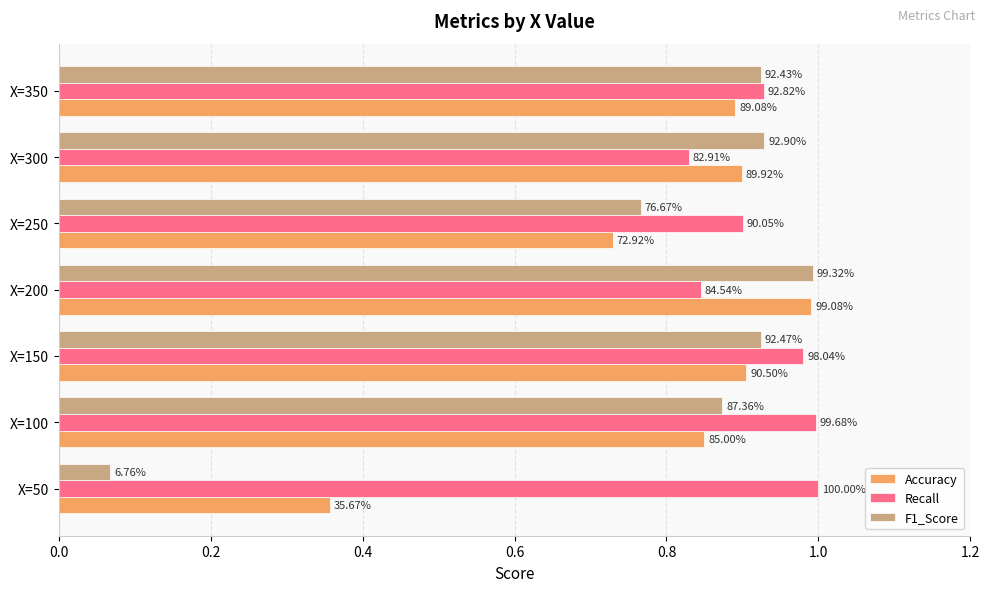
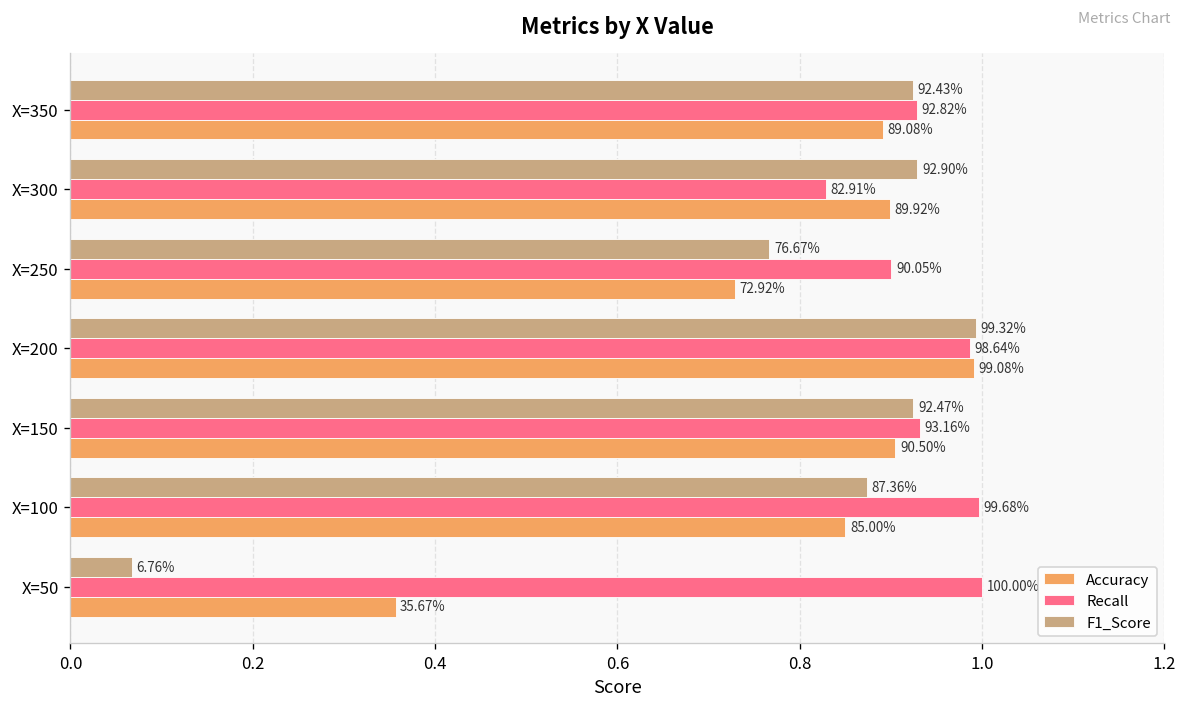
  {
    "Recall": {
      "X=350": "92.82%",
      "X=300": "82.91%",
      "X=250": "90.05%",
-     "X=200": "84.54%",
-     "X=150": "98.04%",
+     "X=200": "98.64%",
+     "X=150": "93.16%",
      "X=100": "99.68%"
    }
  }
